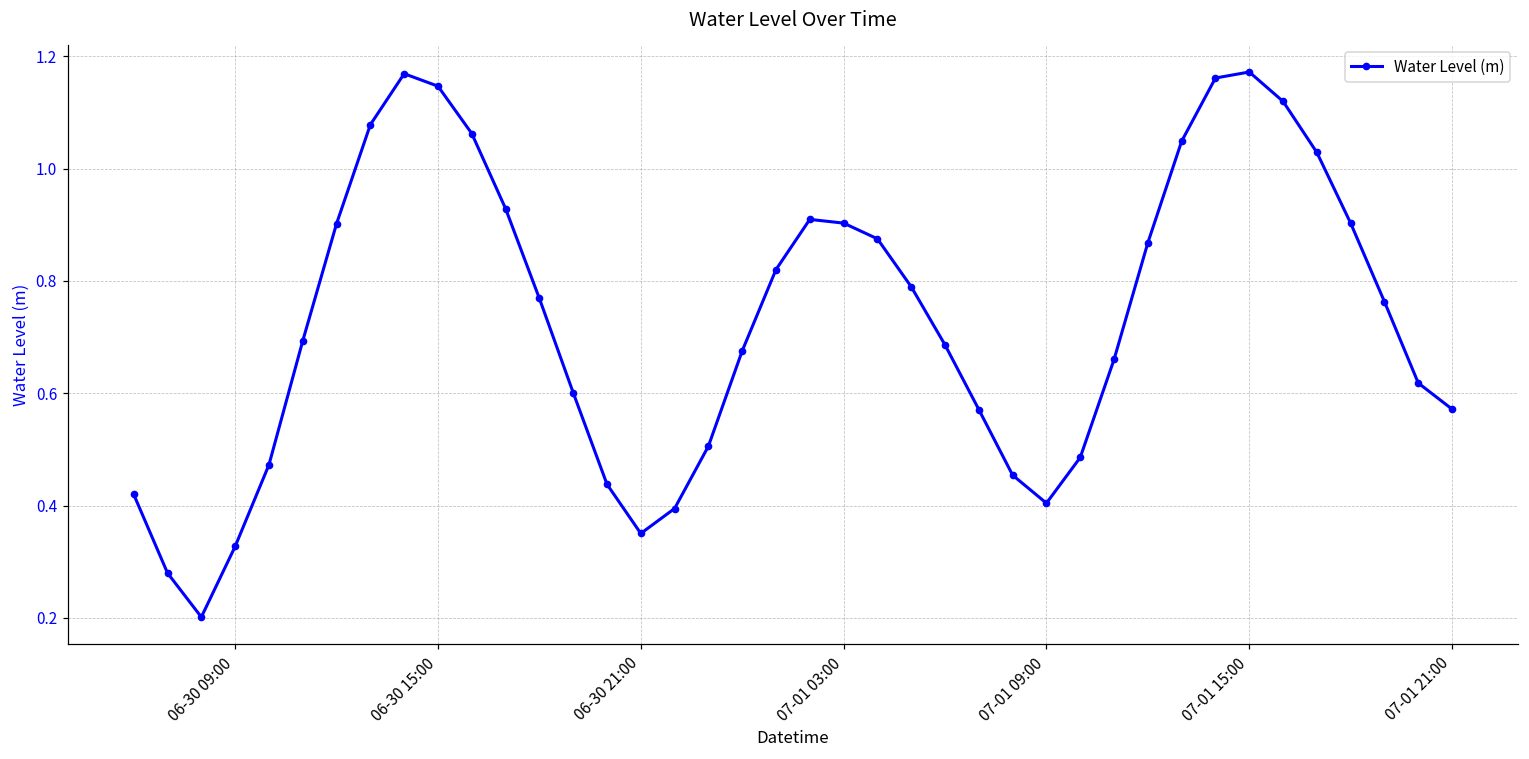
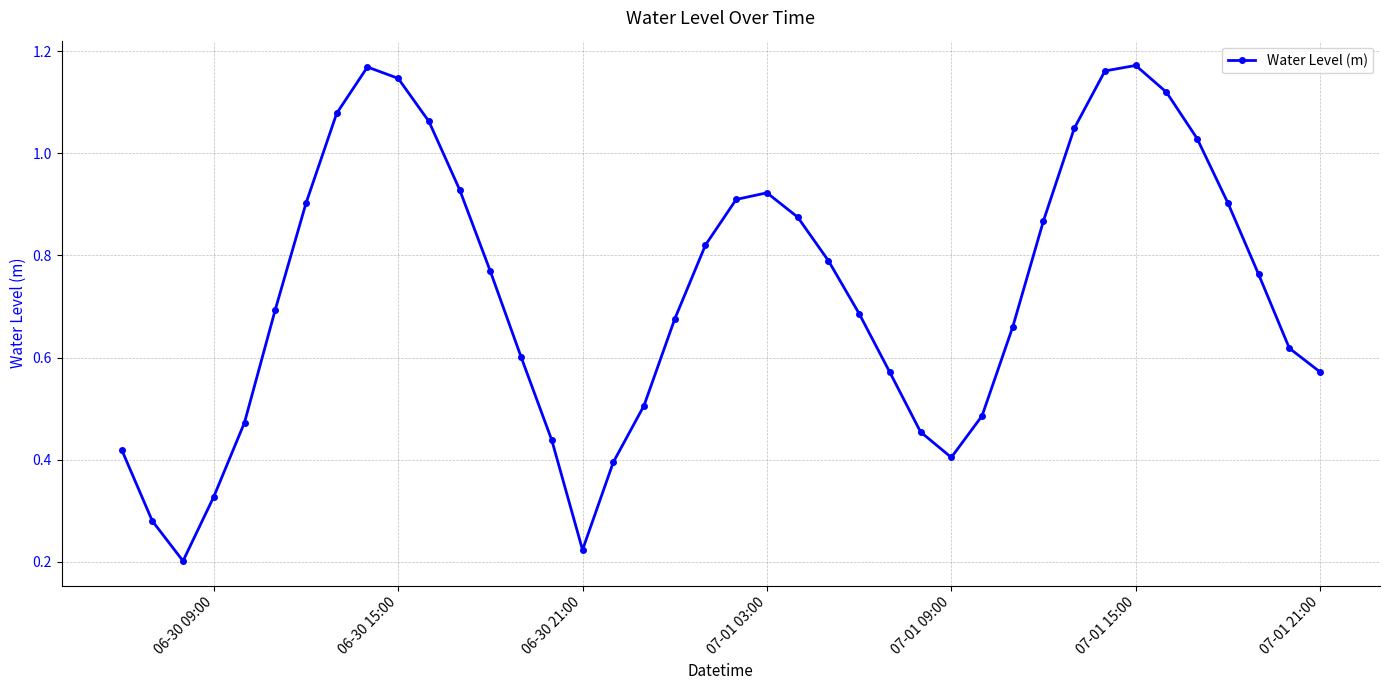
  {
    "06-30 09:00": 0.33,
    "06-30 15:00": 1.15,
-   "06-30 21:00": 0.35,
-   "07-01 03:00": 0.90,
+   "06-30 21:00": 0.22,
+   "07-01 03:00": 0.92,
    "07-01 09:00": 0.40,
    "07-01 15:00": 1.17,
    "07-01 21:00": 0.57
  }
